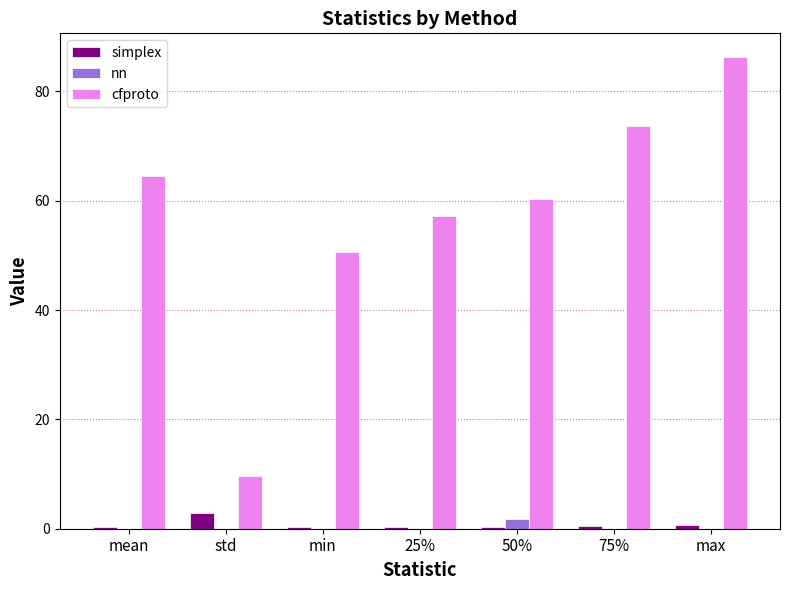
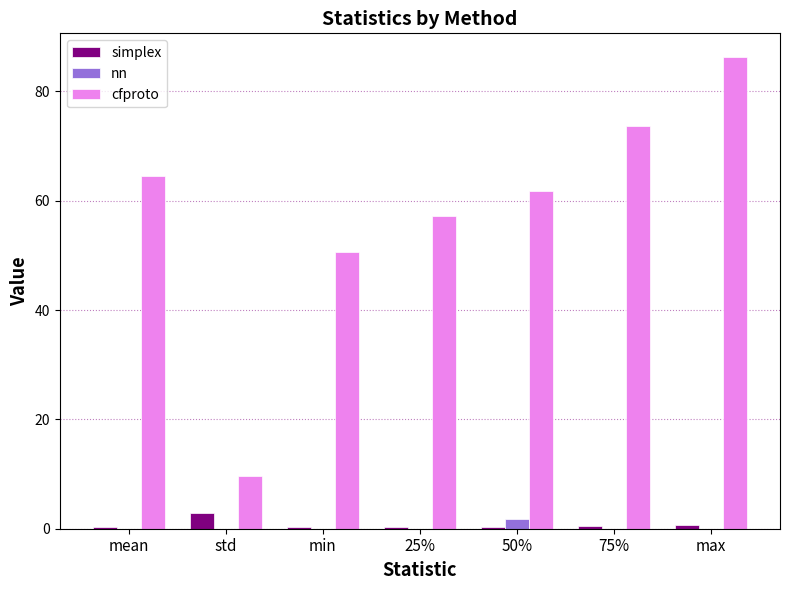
  {
    "simplex": {
      "std": 3,
      "max": 1
    },
    "nn": {
      "50%": 2
    },
    "cfproto": {
      "mean": 65,
      "std": 10,
      "min": 51,
      "25%": 57,
-     "50%": 60,
+     "50%": 62,
      "75%": 74,
      "max": 86
    }
  }
